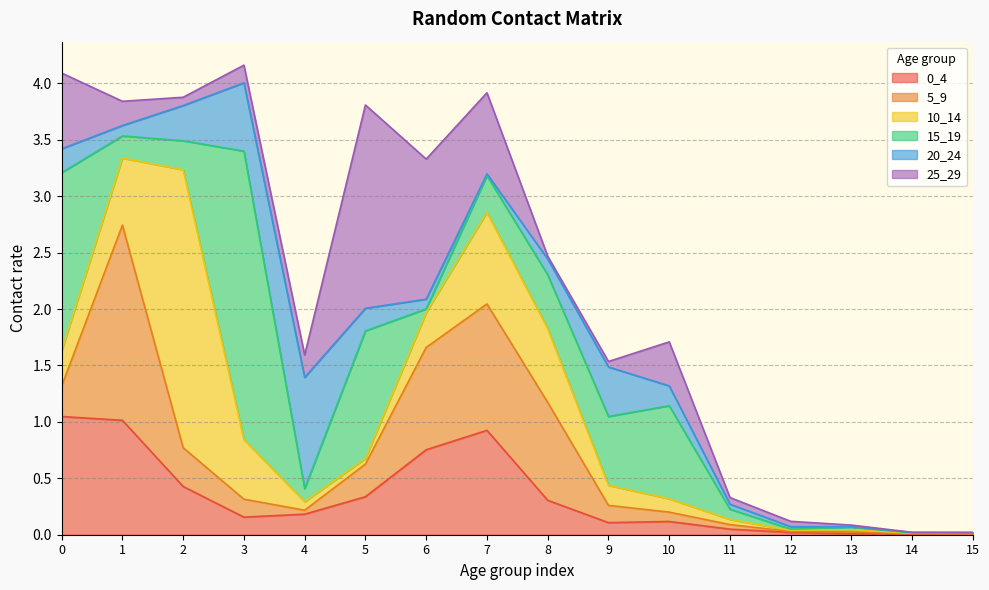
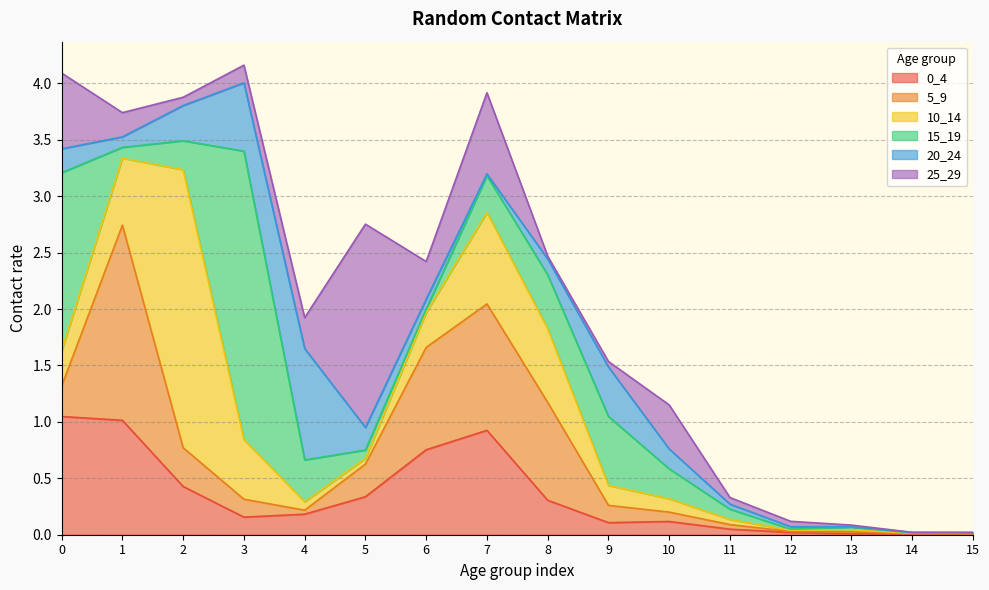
  {
    "10_14": {
      "0": 0.31,
      "1": 0.59,
      "2": 2.46,
      "3": 0.53,
      "4": 0.08,
      "5": 0.05,
      "6": 0.31,
      "7": 0.81,
      "8": 0.65,
      "9": 0.18,
      "10": 0.12,
      "11": 0.05
    },
    "15_19": {
      "0": 1.58,
-     "1": 0.20,
+     "1": 0.10,
      "2": 0.26,
      "3": 2.56,
-     "4": 0.12,
-     "5": 1.13,
+     "4": 0.37,
+     "5": 0.07,
      "6": 0.03,
      "8": 0.48,
      "9": 0.61,
-     "10": 0.82,
+     "10": 0.27,
      "11": 0.09
    },
    "20_24": {
      "0": 0.21,
      "1": 0.09,
      "2": 0.31,
      "3": 0.61,
      "4": 0.99,
      "5": 0.20,
      "6": 0.09,
      "8": 0.14,
      "9": 0.44,
      "10": 0.18,
      "11": 0.04
    },
    "25_29": {
      "0": 0.67,
      "1": 0.21,
      "2": 0.07,
      "3": 0.16,
-     "4": 0.20,
+     "4": 0.27,
      "5": 1.80,
-     "6": 1.24,
+     "6": 0.33,
      "7": 0.72,
      "8": 0.02,
      "9": 0.05,
      "10": 0.39,
      "11": 0.06,
      "12": 0.05
    }
  }
